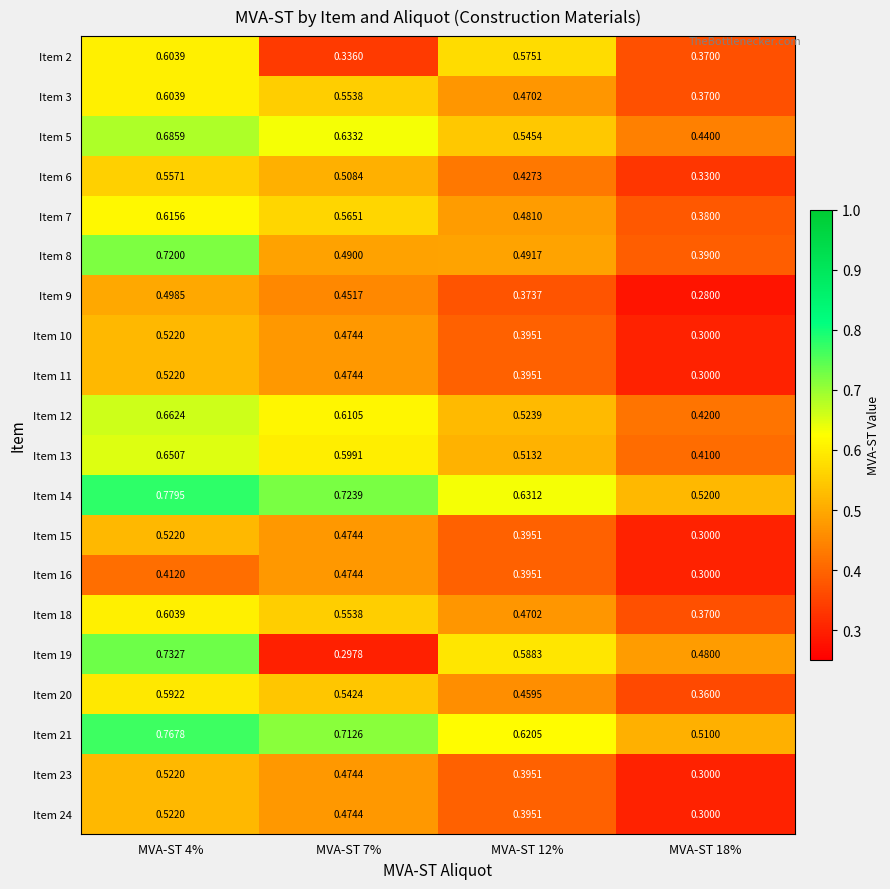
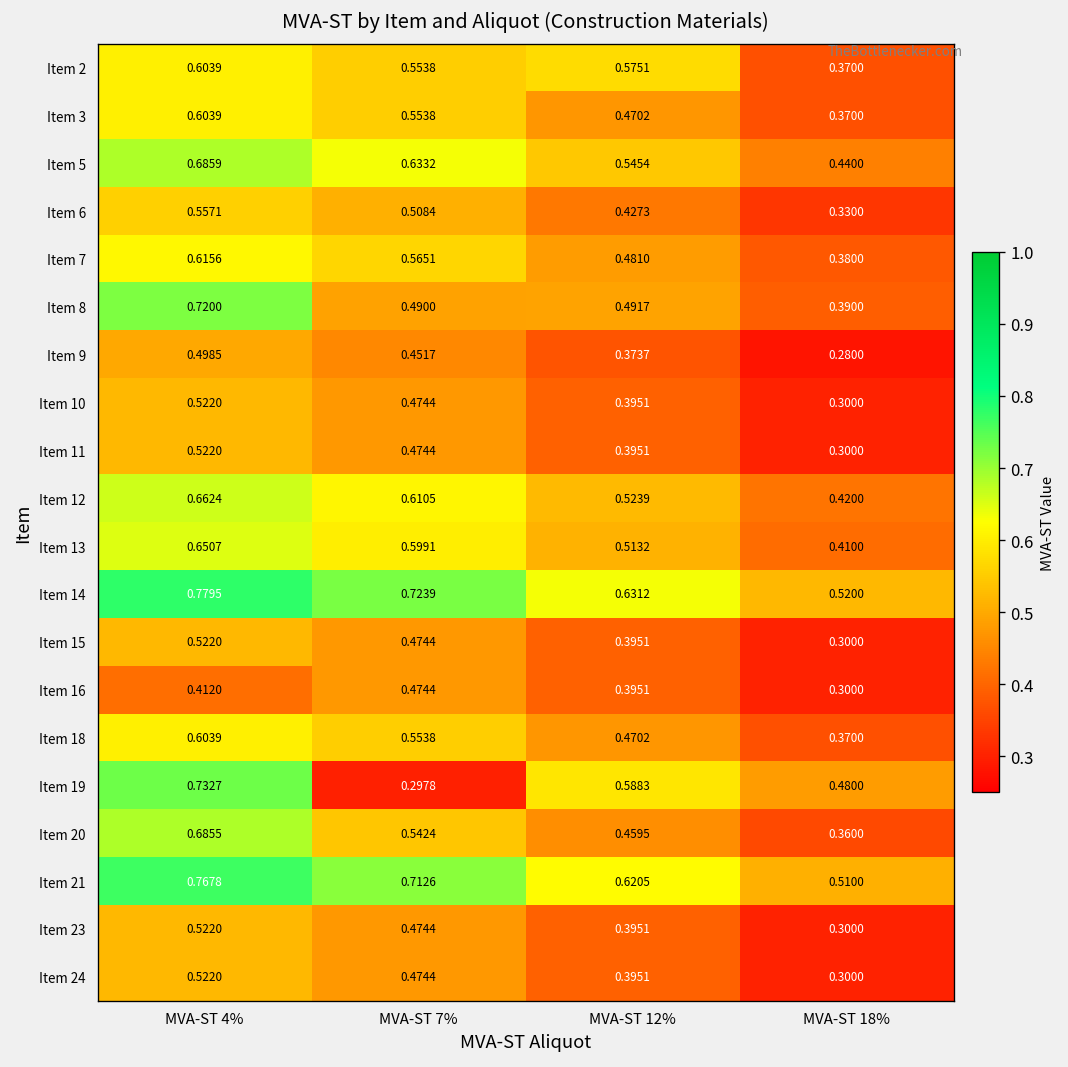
  {
    "Item 2": {
      "MVA-ST 4%": 0.6039,
-     "MVA-ST 7%": 0.3360,
+     "MVA-ST 7%": 0.5538,
      "MVA-ST 12%": 0.5751
    },
    "Item 3": {
      "MVA-ST 4%": 0.6039,
      "MVA-ST 7%": 0.5538,
      "MVA-ST 12%": 0.4702,
      "MVA-ST 18%": 0.3700
    },
    "Item 5": {
      "MVA-ST 4%": 0.6859,
      "MVA-ST 7%": 0.6332,
      "MVA-ST 12%": 0.5454,
      "MVA-ST 18%": 0.4400
    },
    "Item 6": {
      "MVA-ST 4%": 0.5571,
      "MVA-ST 7%": 0.5084,
      "MVA-ST 12%": 0.4273,
      "MVA-ST 18%": 0.3300
    },
    "Item 7": {
      "MVA-ST 4%": 0.6156,
      "MVA-ST 7%": 0.5651,
      "MVA-ST 12%": 0.4810,
      "MVA-ST 18%": 0.3800
    },
    "Item 8": {
      "MVA-ST 4%": 0.7200,
      "MVA-ST 7%": 0.4900,
      "MVA-ST 12%": 0.4917,
      "MVA-ST 18%": 0.3900
    },
    "Item 9": {
      "MVA-ST 4%": 0.4985,
      "MVA-ST 7%": 0.4517,
      "MVA-ST 12%": 0.3737,
      "MVA-ST 18%": 0.2800
    },
    "Item 10": {
      "MVA-ST 4%": 0.5220,
      "MVA-ST 7%": 0.4744,
      "MVA-ST 12%": 0.3951,
      "MVA-ST 18%": 0.3000
    },
    "Item 11": {
      "MVA-ST 4%": 0.5220,
      "MVA-ST 7%": 0.4744,
      "MVA-ST 12%": 0.3951,
      "MVA-ST 18%": 0.3000
    },
    "Item 12": {
      "MVA-ST 4%": 0.6624,
      "MVA-ST 7%": 0.6105,
      "MVA-ST 12%": 0.5239,
      "MVA-ST 18%": 0.4200
    },
    "Item 13": {
      "MVA-ST 4%": 0.6507,
      "MVA-ST 7%": 0.5991,
      "MVA-ST 12%": 0.5132,
      "MVA-ST 18%": 0.4100
    },
    "Item 14": {
      "MVA-ST 4%": 0.7795,
      "MVA-ST 7%": 0.7239,
      "MVA-ST 12%": 0.6312,
      "MVA-ST 18%": 0.5200
    },
    "Item 15": {
      "MVA-ST 4%": 0.5220,
      "MVA-ST 7%": 0.4744,
      "MVA-ST 12%": 0.3951,
      "MVA-ST 18%": 0.3000
    },
    "Item 16": {
      "MVA-ST 4%": 0.4120,
      "MVA-ST 7%": 0.4744,
      "MVA-ST 12%": 0.3951,
      "MVA-ST 18%": 0.3000
    },
    "Item 18": {
      "MVA-ST 4%": 0.6039,
      "MVA-ST 7%": 0.5538,
      "MVA-ST 12%": 0.4702,
      "MVA-ST 18%": 0.3700
    },
    "Item 19": {
      "MVA-ST 4%": 0.7327,
      "MVA-ST 7%": 0.2978,
      "MVA-ST 12%": 0.5883,
      "MVA-ST 18%": 0.4800
    },
    "Item 20": {
-     "MVA-ST 4%": 0.5922,
+     "MVA-ST 4%": 0.6855,
      "MVA-ST 7%": 0.5424,
      "MVA-ST 12%": 0.4595,
      "MVA-ST 18%": 0.3600
    },
    "Item 21": {
      "MVA-ST 4%": 0.7678,
      "MVA-ST 7%": 0.7126,
      "MVA-ST 12%": 0.6205,
      "MVA-ST 18%": 0.5100
    },
    "Item 23": {
      "MVA-ST 4%": 0.5220,
      "MVA-ST 7%": 0.4744,
      "MVA-ST 12%": 0.3951,
      "MVA-ST 18%": 0.3000
    },
    "Item 24": {
      "MVA-ST 4%": 0.5220,
      "MVA-ST 7%": 0.4744,
      "MVA-ST 12%": 0.3951,
      "MVA-ST 18%": 0.3000
    }
  }
